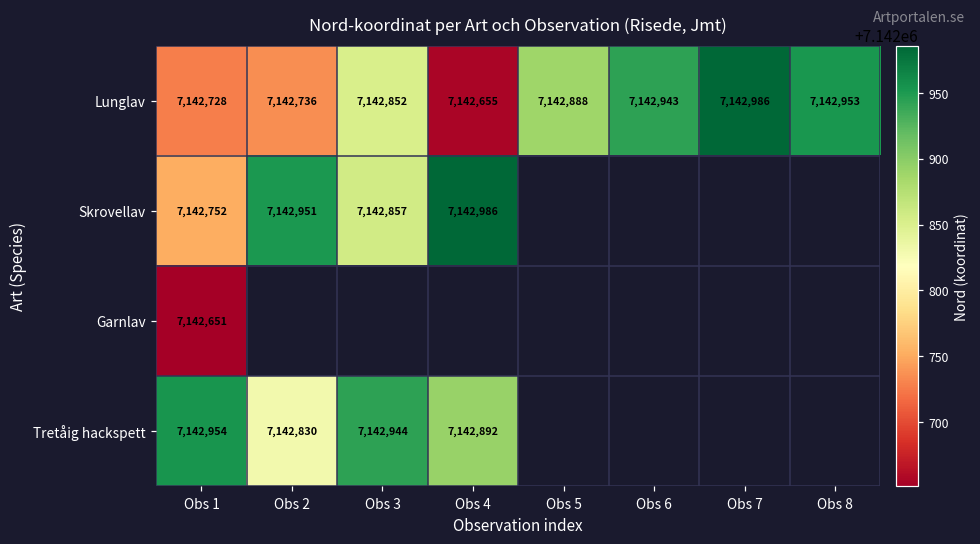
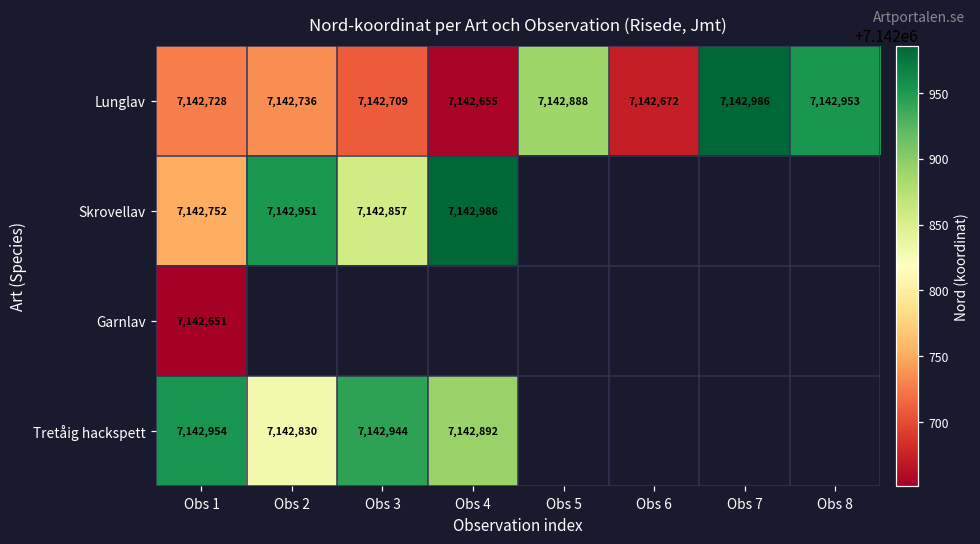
  {
    "Lunglav": {
      "Obs 1": "7,142,728",
      "Obs 2": "7,142,736",
-     "Obs 3": "7,142,852",
+     "Obs 3": "7,142,709",
      "Obs 4": "7,142,655",
      "Obs 5": "7,142,888",
-     "Obs 6": "7,142,943",
+     "Obs 6": "7,142,672",
      "Obs 7": "7,142,986",
      "Obs 8": "7,142,953"
    },
    "Skrovellav": {
      "Obs 1": "7,142,752",
      "Obs 2": "7,142,951",
      "Obs 3": "7,142,857",
      "Obs 4": "7,142,986"
    },
    "Garnlav": {
      "Obs 1": "7,142,651"
    },
    "Tretåig hackspett": {
      "Obs 1": "7,142,954",
      "Obs 2": "7,142,830",
      "Obs 3": "7,142,944",
      "Obs 4": "7,142,892"
    }
  }
